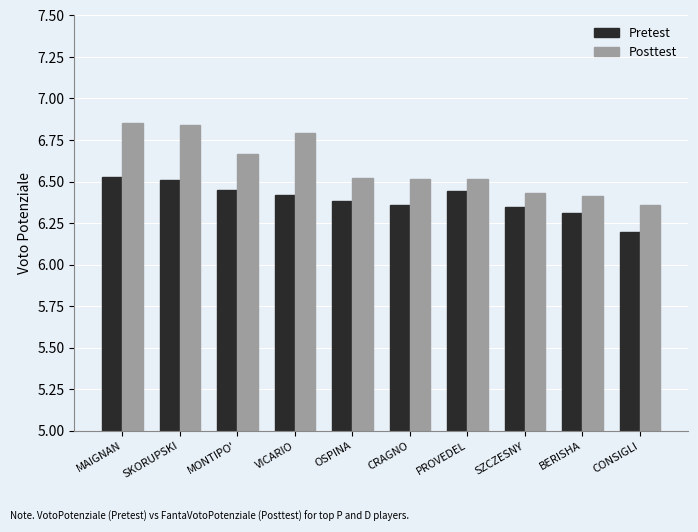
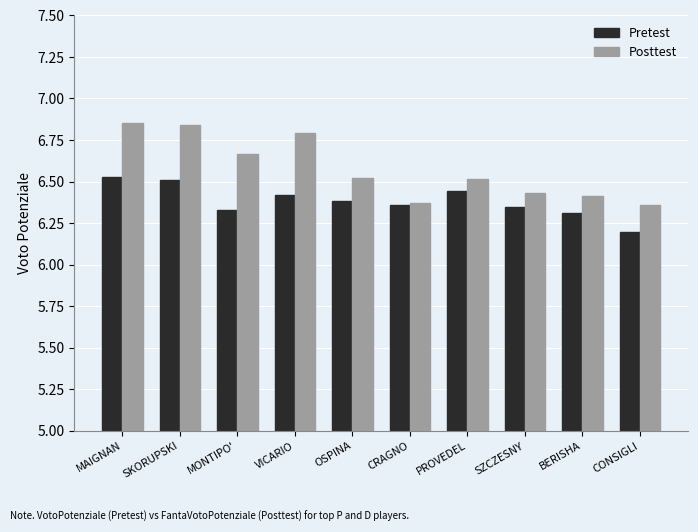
  {
    "Pretest": {
      "MAIGNAN": 6.53,
      "SKORUPSKI": 6.51,
-     "MONTIPO'": 6.45,
+     "MONTIPO'": 6.33,
      "VICARIO": 6.42,
      "OSPINA": 6.38,
      "CRAGNO": 6.36,
      "PROVEDEL": 6.44,
      "SZCZESNY": 6.35,
      "BERISHA": 6.31,
      "CONSIGLI": 6.20
    },
    "Posttest": {
      "MAIGNAN": 6.85,
      "SKORUPSKI": 6.84,
      "MONTIPO'": 6.67,
      "VICARIO": 6.79,
      "OSPINA": 6.52,
-     "CRAGNO": 6.52,
+     "CRAGNO": 6.37,
      "PROVEDEL": 6.51,
      "SZCZESNY": 6.43,
      "BERISHA": 6.41,
      "CONSIGLI": 6.36
    }
  }
